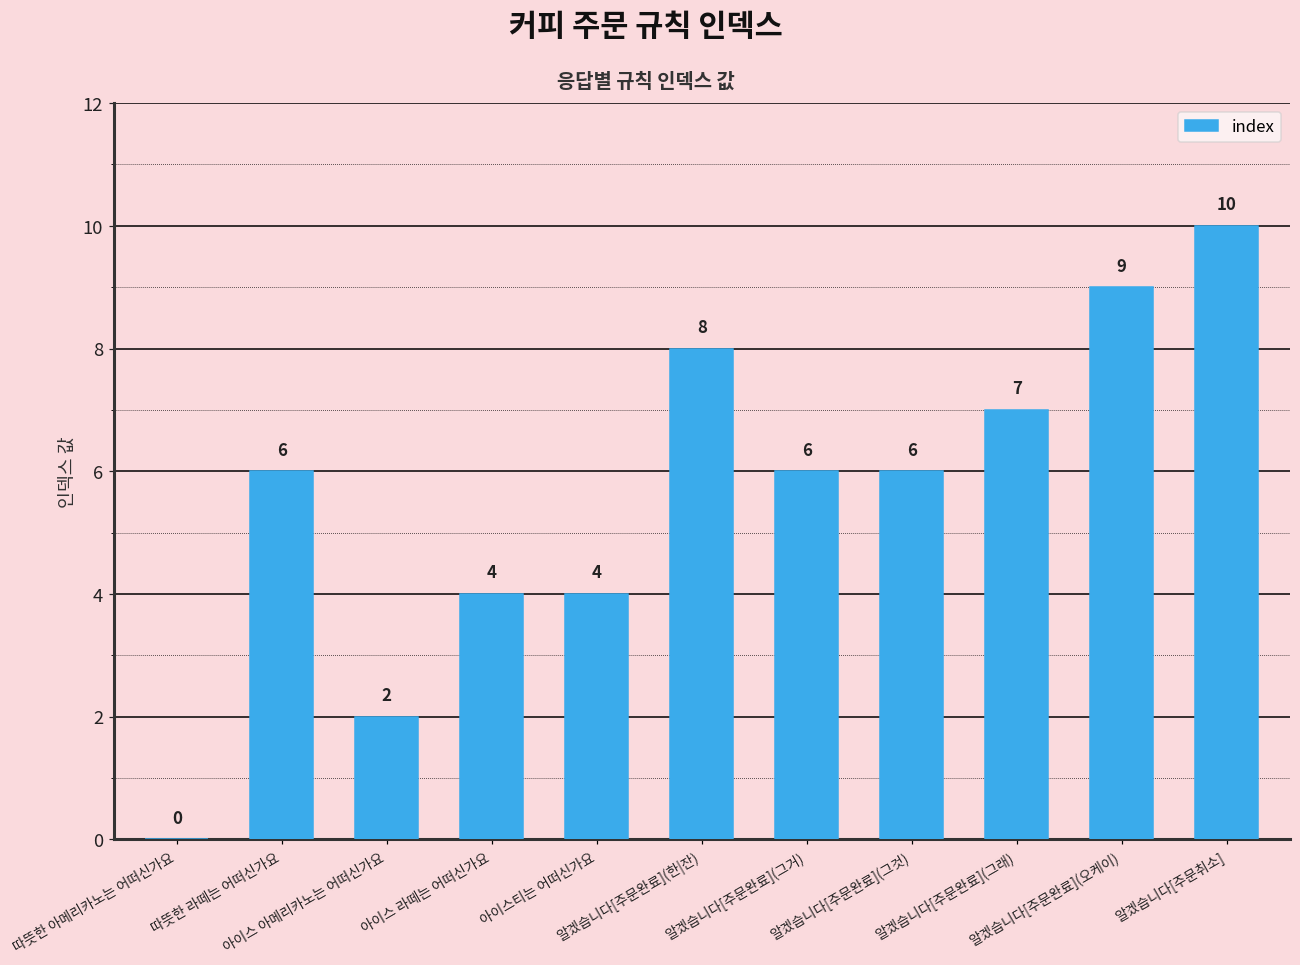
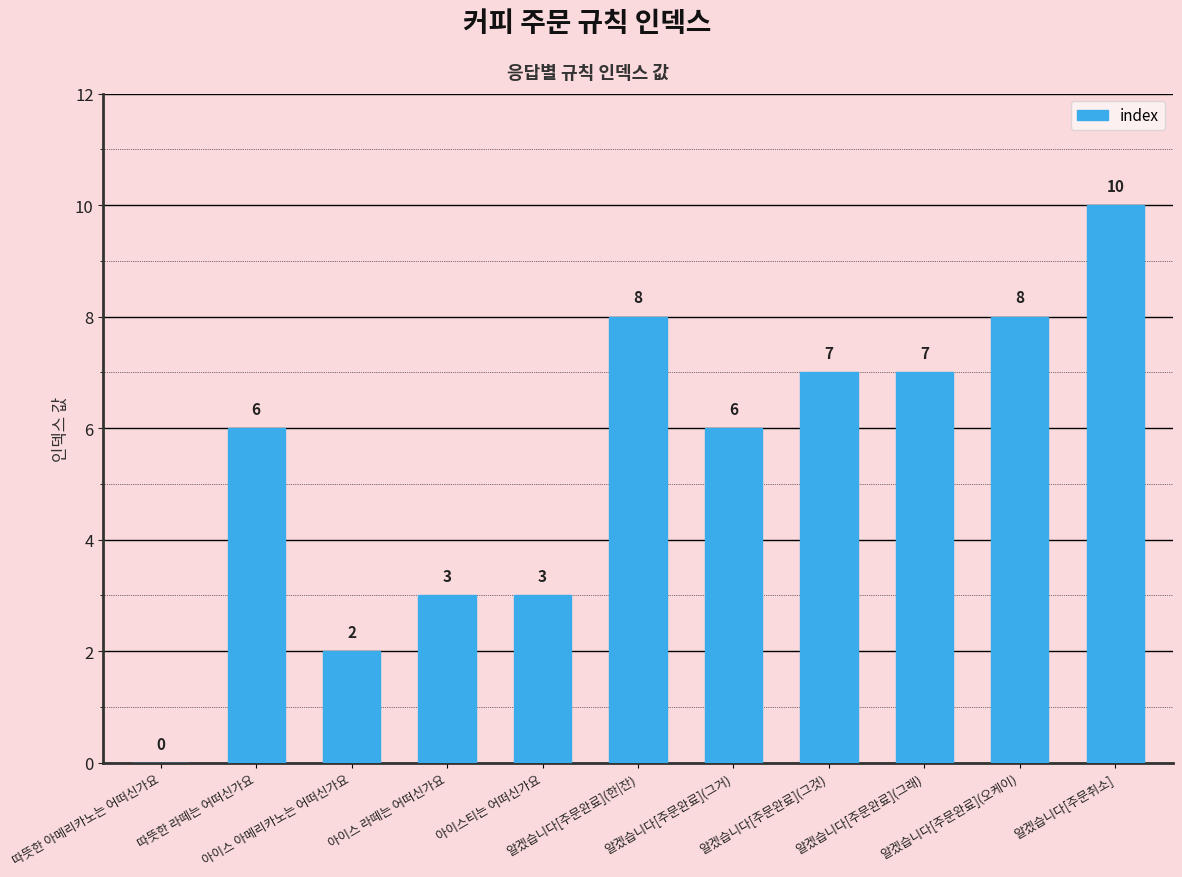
  {
    "따뜻한 아메리카노는 어떠신가요": 0,
    "따뜻한 라떼는 어떠신가요": 6,
    "아이스 아메리카노는 어떠신가요": 2,
-   "아이스 라떼는 어떠신가요": 4,
-   "아이스티는 어떠신가요": 4,
+   "아이스 라떼는 어떠신가요": 3,
+   "아이스티는 어떠신가요": 3,
    "알겠습니다[주문완료](한|잔)": 8,
    "알겠습니다[주문완료](그거)": 6,
-   "알겠습니다[주문완료](그것)": 6,
+   "알겠습니다[주문완료](그것)": 7,
    "알겠습니다[주문완료](그래)": 7,
-   "알겠습니다[주문완료](오케이)": 9,
+   "알겠습니다[주문완료](오케이)": 8,
    "알겠습니다[주문취소]": 10
  }
